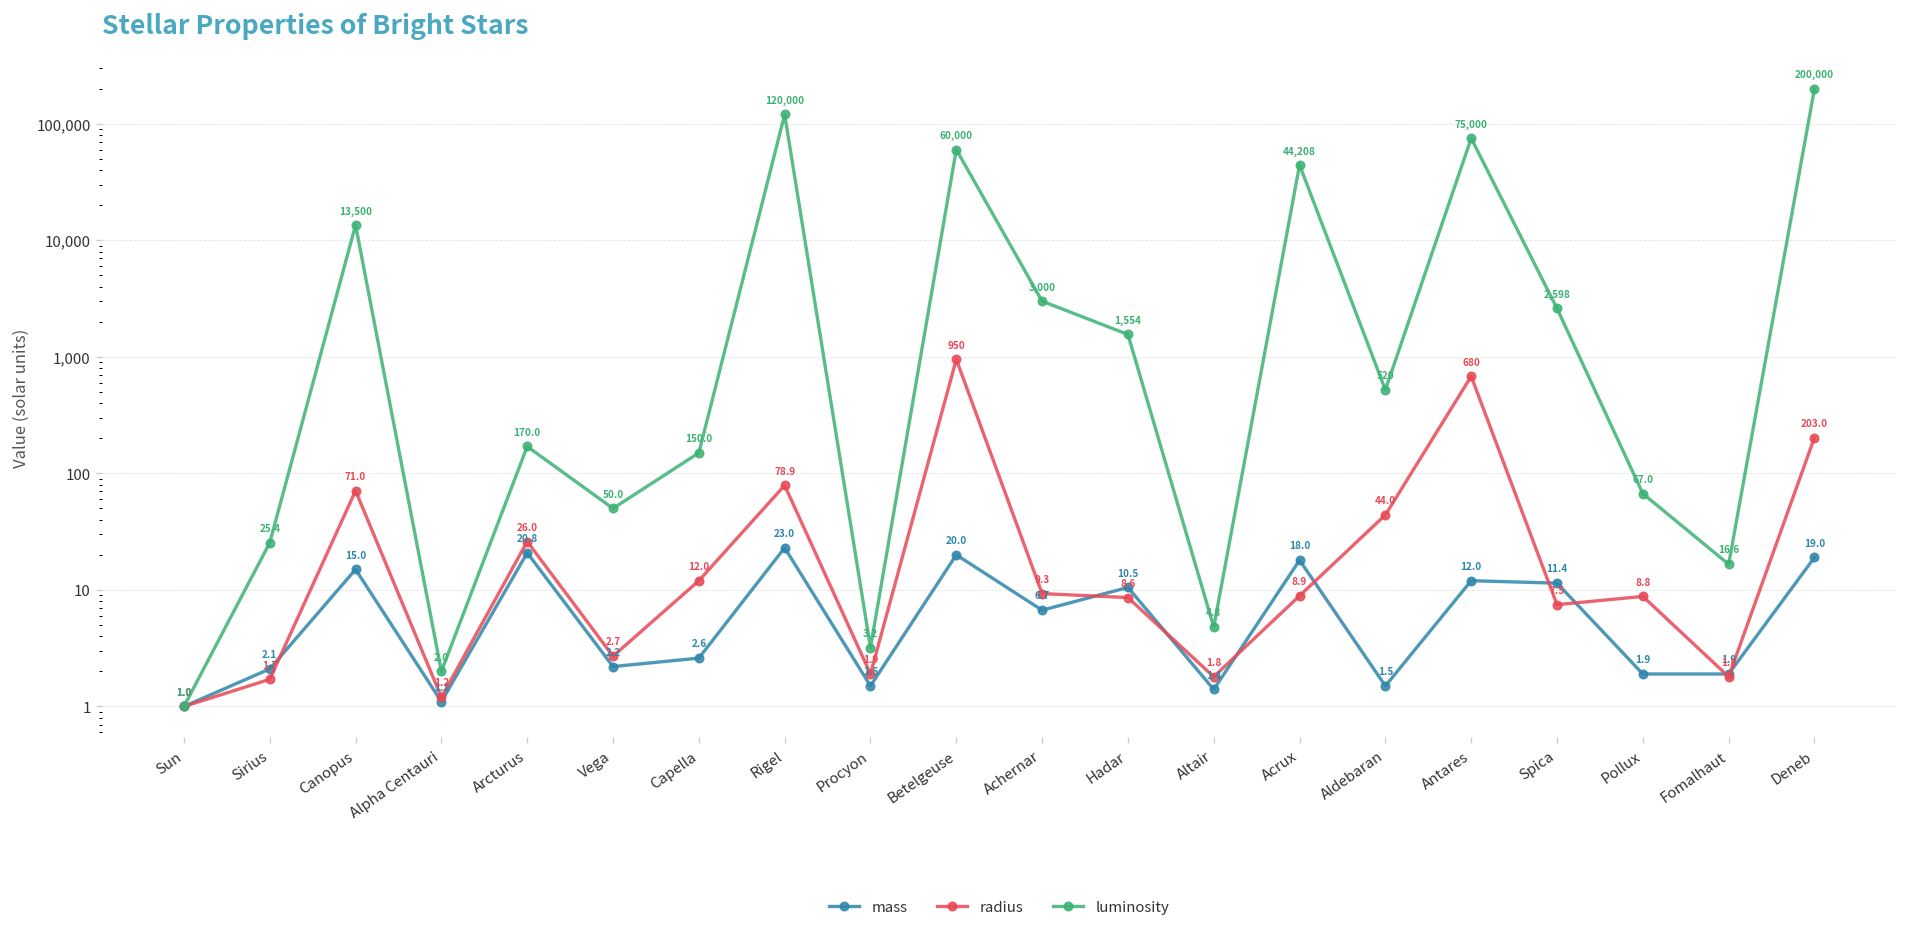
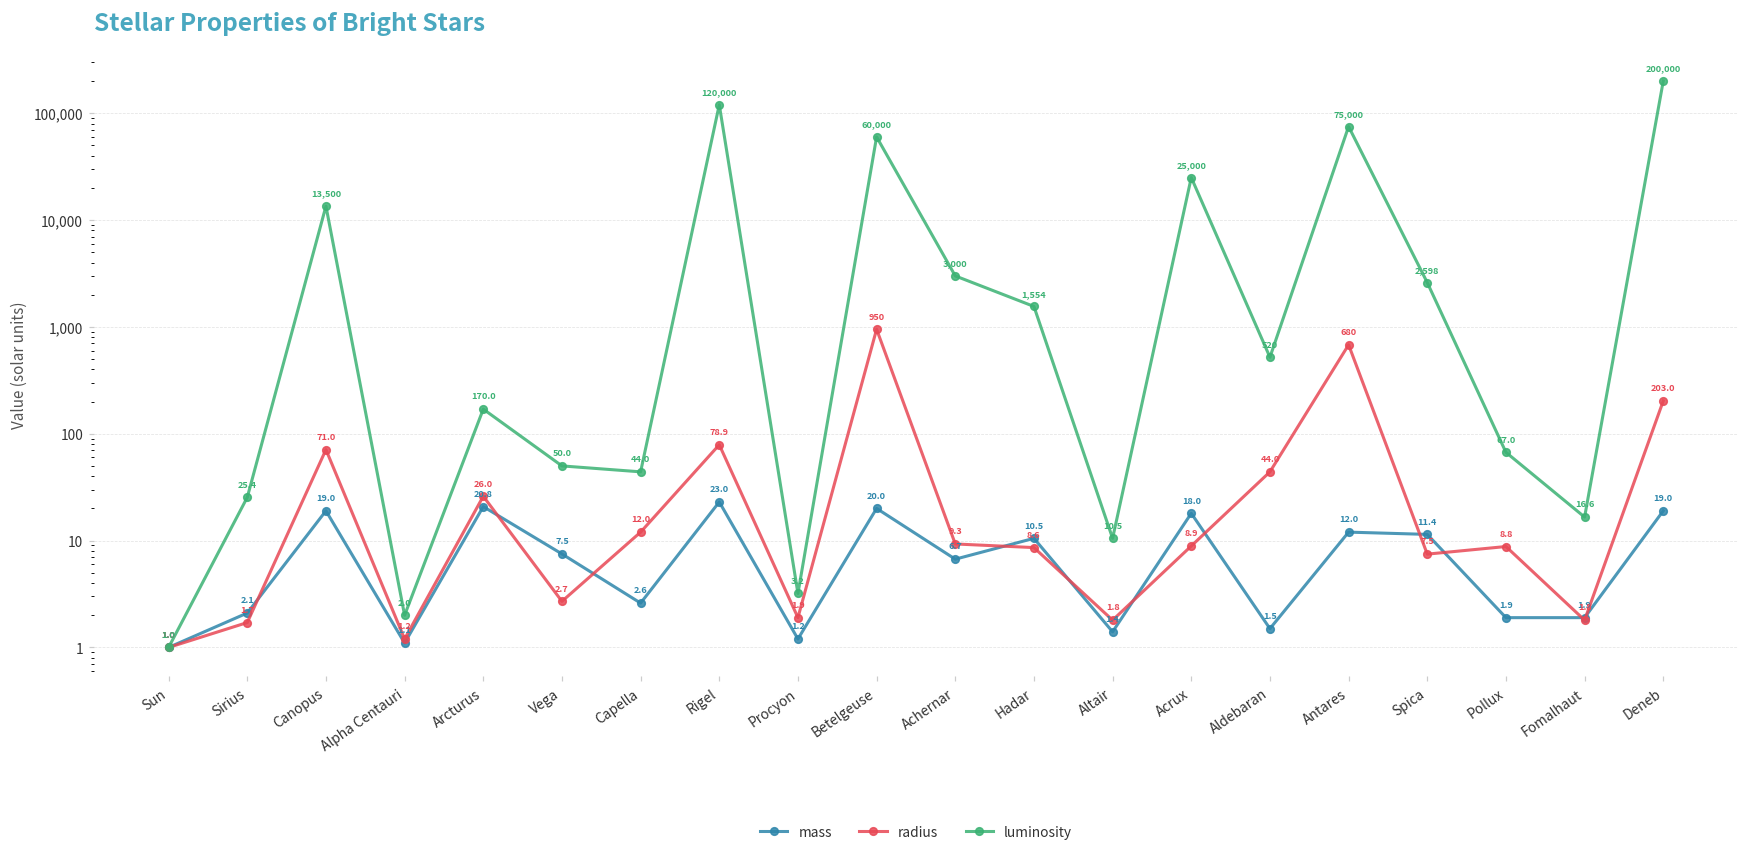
  {
    "mass": {
      "Sirius": "2.1",
-     "Canopus": "15.0",
-     "Vega": "2.2",
+     "Canopus": "19.0",
+     "Vega": "7.5",
      "Capella": "2.6",
      "Rigel": "23.0",
-     "Procyon": "1.5",
+     "Procyon": "1.2",
      "Betelgeuse": "20.0",
      "Hadar": "10.5",
      "Acrux": "18.0",
      "Aldebaran": "1.5",
      "Antares": "12.0",
      "Spica": "11.4",
      "Pollux": "1.9",
      "Deneb": "19.0"
    },
    "radius": {
      "Canopus": "71.0",
      "Arcturus": "26.0",
      "Vega": "2.7",
      "Capella": "12.0",
      "Rigel": "78.9",
      "Procyon": "1.9",
      "Betelgeuse": "950",
      "Achernar": "9.3",
      "Altair": "1.8",
      "Acrux": "8.9",
      "Aldebaran": "44.0",
      "Antares": "680",
      "Pollux": "8.8",
      "Deneb": "203.0"
    },
    "luminosity": {
      "Sirius": "25.4",
      "Canopus": "13,500",
      "Alpha Centauri": "2.0",
      "Arcturus": "170.0",
      "Vega": "50.0",
-     "Capella": "150.0",
+     "Capella": "44.0",
      "Rigel": "120,000",
      "Procyon": "3.2",
      "Betelgeuse": "60,000",
      "Achernar": "3,000",
      "Hadar": "1,554",
-     "Altair": "4.8",
-     "Acrux": "44,208",
+     "Altair": "10.5",
+     "Acrux": "25,000",
      "Aldebaran": "520",
      "Antares": "75,000",
      "Spica": "2,598",
      "Pollux": "67.0",
      "Fomalhaut": "16.6",
      "Deneb": "200,000"
    }
  }
